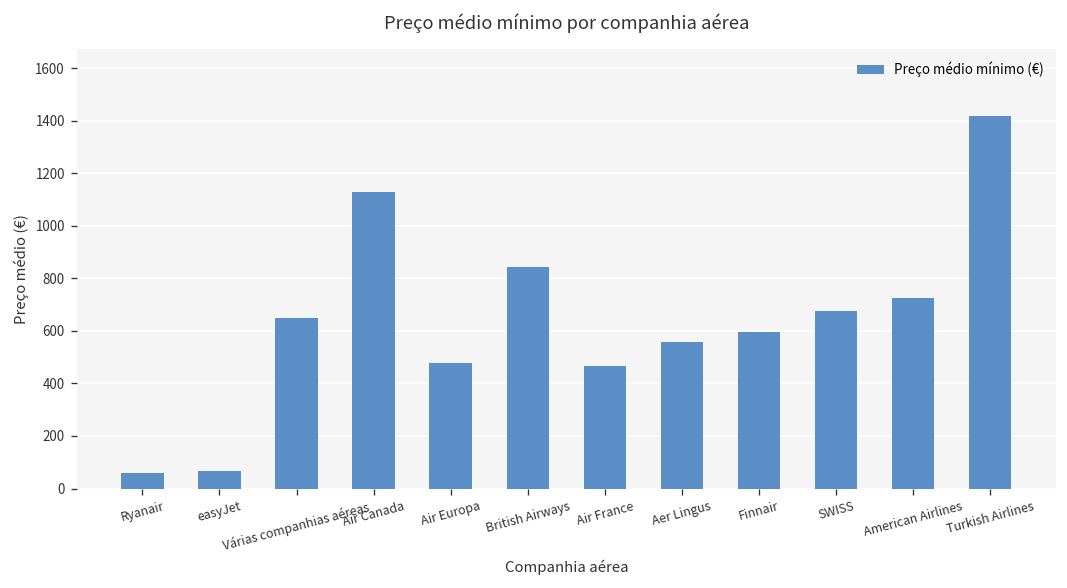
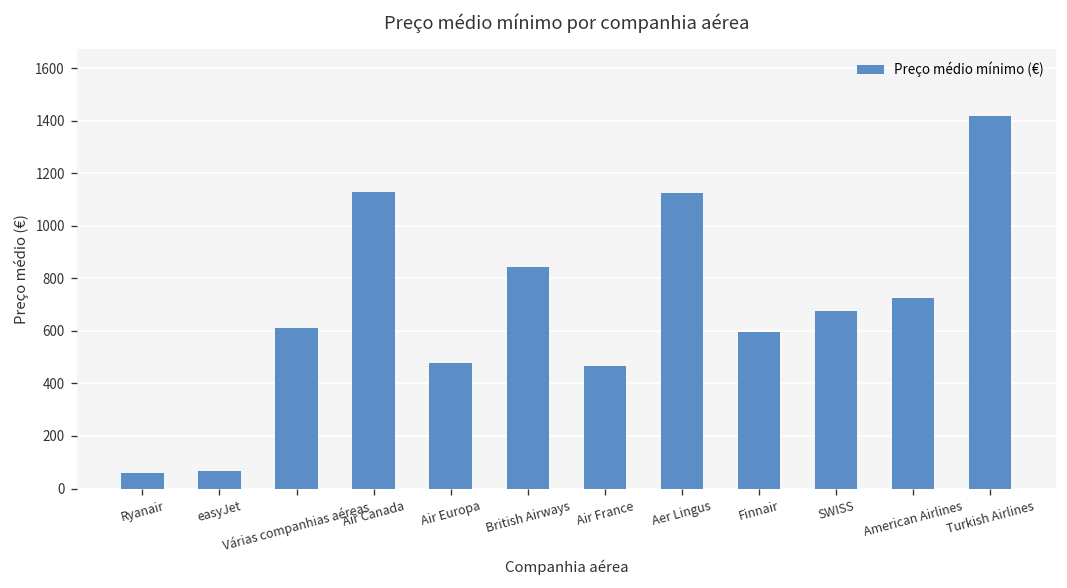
  {
    "Ryanair": 60,
    "easyJet": 70,
-   "Várias companhias aéreas": 650,
+   "Várias companhias aéreas": 610,
    "Air Canada": 1130,
    "Air Europa": 480,
    "British Airways": 840,
    "Air France": 470,
-   "Aer Lingus": 560,
+   "Aer Lingus": 1130,
    "Finnair": 590,
    "SWISS": 680,
    "American Airlines": 720,
    "Turkish Airlines": 1420
  }
